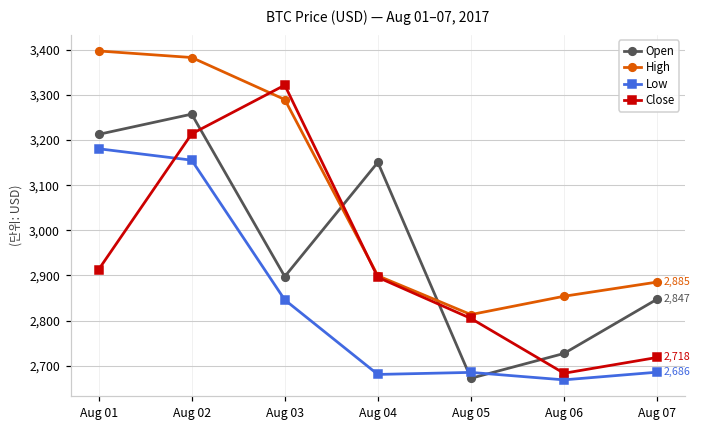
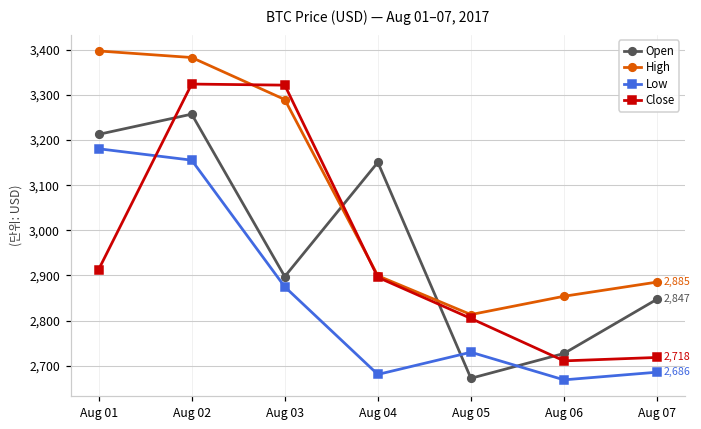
  {
    "Open": {
      "Aug 07": "2,847"
    },
    "High": {
      "Aug 07": "2,885"
    },
    "Low": {
      "Aug 01": "3,180",
      "Aug 02": "3,160",
-     "Aug 03": "2,850",
+     "Aug 03": "2,870",
      "Aug 04": "2,680",
-     "Aug 05": "2,690",
+     "Aug 05": "2,730",
      "Aug 06": "2,670"
    },
    "Close": {
      "Aug 01": "2,910",
-     "Aug 02": "3,210",
+     "Aug 02": "3,320",
      "Aug 03": "3,320",
      "Aug 05": "2,800",
-     "Aug 06": "2,680"
+     "Aug 06": "2,710"
    }
  }
